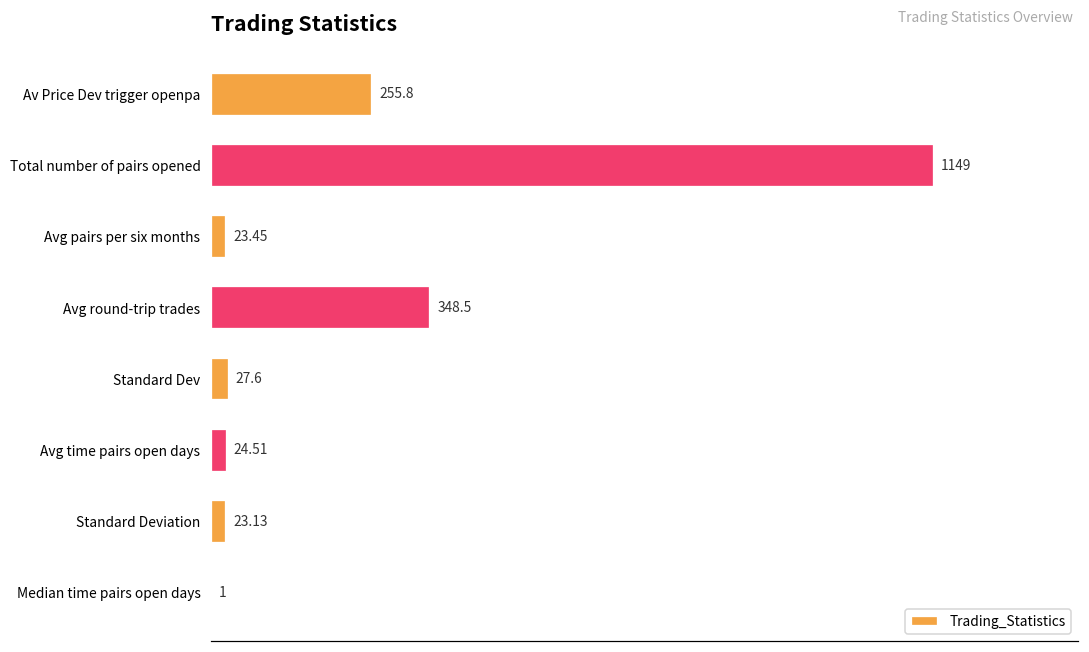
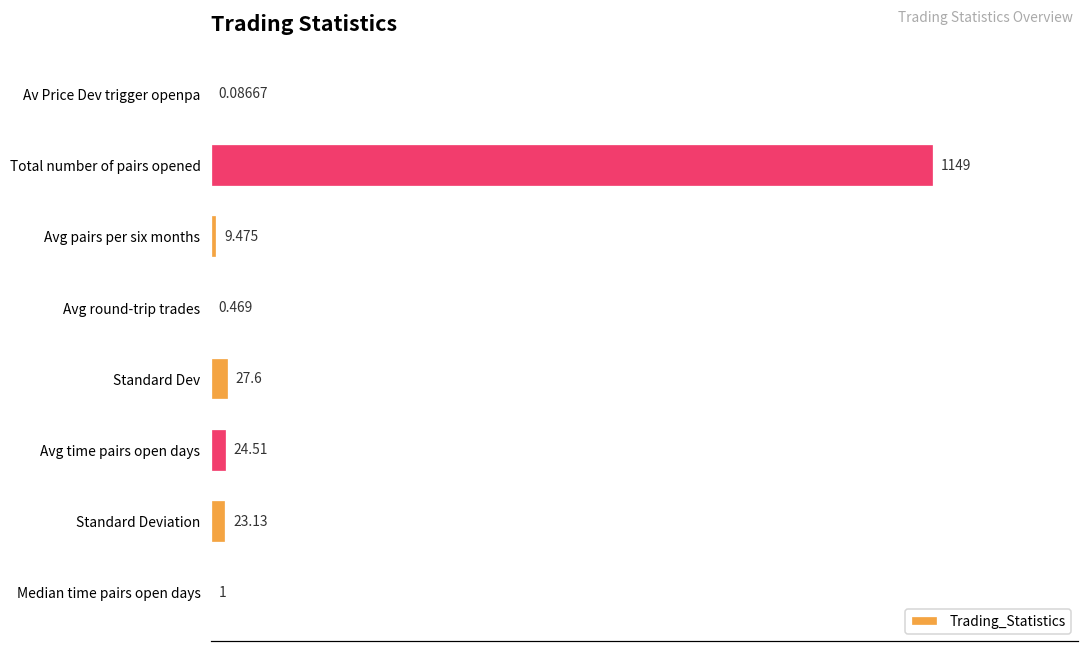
  {
-   "Av Price Dev trigger openpa": 255.8,
+   "Av Price Dev trigger openpa": 0.08667,
    "Total number of pairs opened": 1149,
-   "Avg pairs per six months": 23.45,
-   "Avg round-trip trades": 348.5,
+   "Avg pairs per six months": 9.475,
+   "Avg round-trip trades": 0.469,
    "Standard Dev": 27.6,
    "Avg time pairs open days": 24.51,
    "Standard Deviation": 23.13,
    "Median time pairs open days": 1
  }
